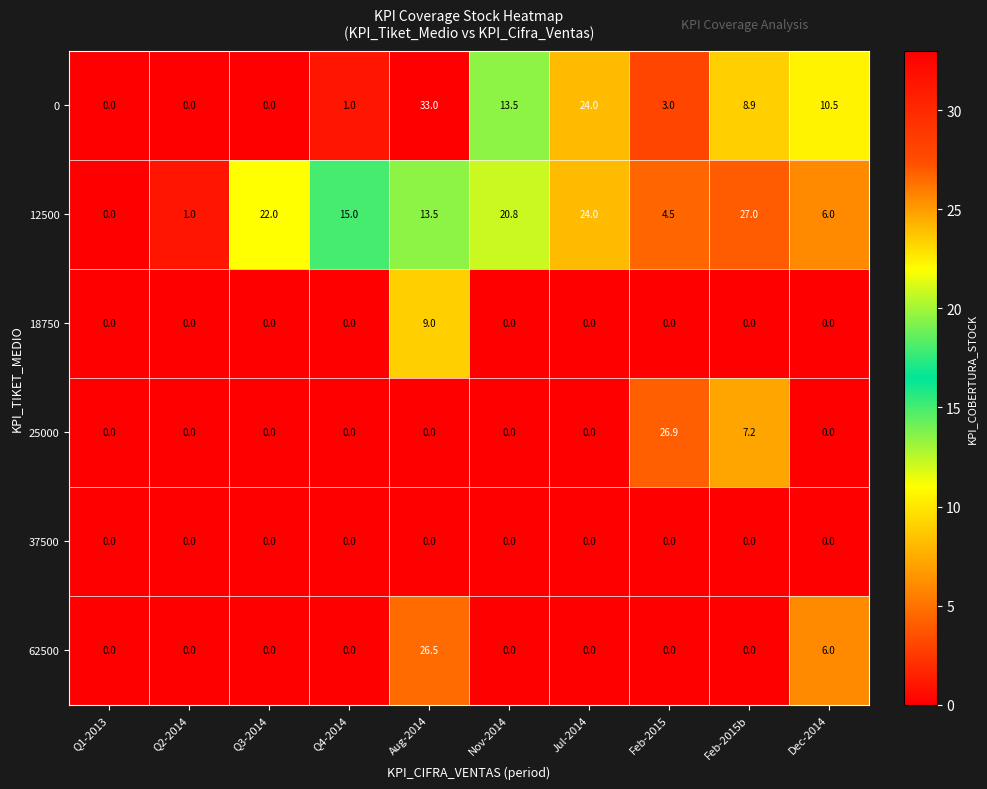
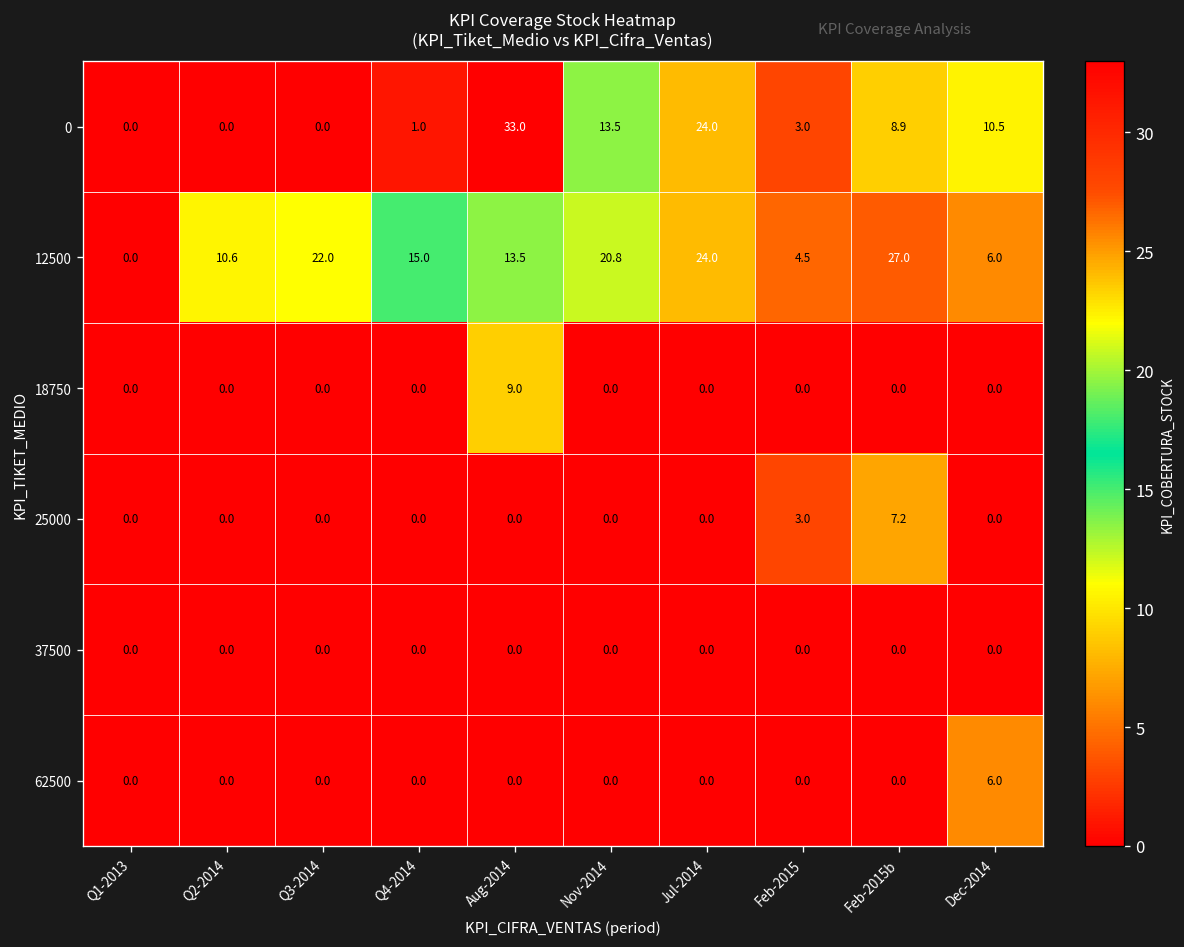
  {
    "0": {
      "Q1-2013": 0.0,
      "Q2-2014": 0.0,
      "Q3-2014": 0.0,
      "Q4-2014": 1.0,
      "Aug-2014": 33.0,
      "Nov-2014": 13.5,
      "Jul-2014": 24.0,
      "Feb-2015": 3.0,
      "Feb-2015b": 8.9,
      "Dec-2014": 10.5
    },
    "12500": {
      "Q1-2013": 0.0,
-     "Q2-2014": 1.0,
+     "Q2-2014": 10.6,
      "Q3-2014": 22.0,
      "Q4-2014": 15.0,
      "Aug-2014": 13.5,
      "Nov-2014": 20.8,
      "Jul-2014": 24.0,
      "Feb-2015": 4.5,
      "Feb-2015b": 27.0,
      "Dec-2014": 6.0
    },
    "18750": {
      "Q1-2013": 0.0,
      "Q2-2014": 0.0,
      "Q3-2014": 0.0,
      "Q4-2014": 0.0,
      "Aug-2014": 9.0,
      "Nov-2014": 0.0,
      "Jul-2014": 0.0,
      "Feb-2015": 0.0,
      "Feb-2015b": 0.0,
      "Dec-2014": 0.0
    },
    "25000": {
      "Q1-2013": 0.0,
      "Q2-2014": 0.0,
      "Q3-2014": 0.0,
      "Q4-2014": 0.0,
      "Aug-2014": 0.0,
      "Nov-2014": 0.0,
      "Jul-2014": 0.0,
-     "Feb-2015": 26.9,
+     "Feb-2015": 3.0,
      "Feb-2015b": 7.2,
      "Dec-2014": 0.0
    },
    "37500": {
      "Q1-2013": 0.0,
      "Q2-2014": 0.0,
      "Q3-2014": 0.0,
      "Q4-2014": 0.0,
      "Aug-2014": 0.0,
      "Nov-2014": 0.0,
      "Jul-2014": 0.0,
      "Feb-2015": 0.0,
      "Feb-2015b": 0.0,
      "Dec-2014": 0.0
    },
    "62500": {
      "Q1-2013": 0.0,
      "Q2-2014": 0.0,
      "Q3-2014": 0.0,
      "Q4-2014": 0.0,
-     "Aug-2014": 26.5,
+     "Aug-2014": 0.0,
      "Nov-2014": 0.0,
      "Jul-2014": 0.0,
      "Feb-2015": 0.0,
      "Feb-2015b": 0.0,
      "Dec-2014": 6.0
    }
  }
